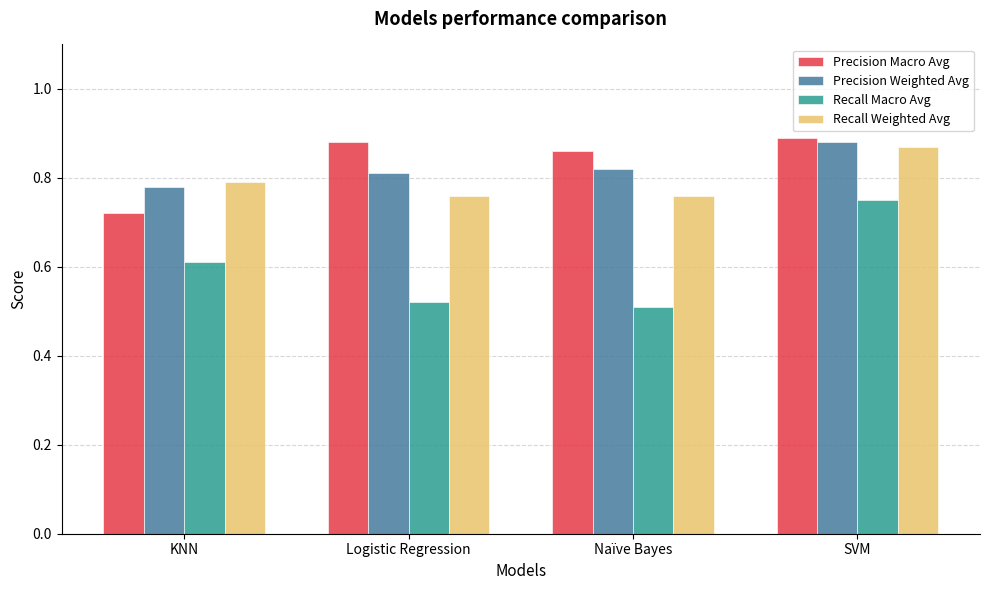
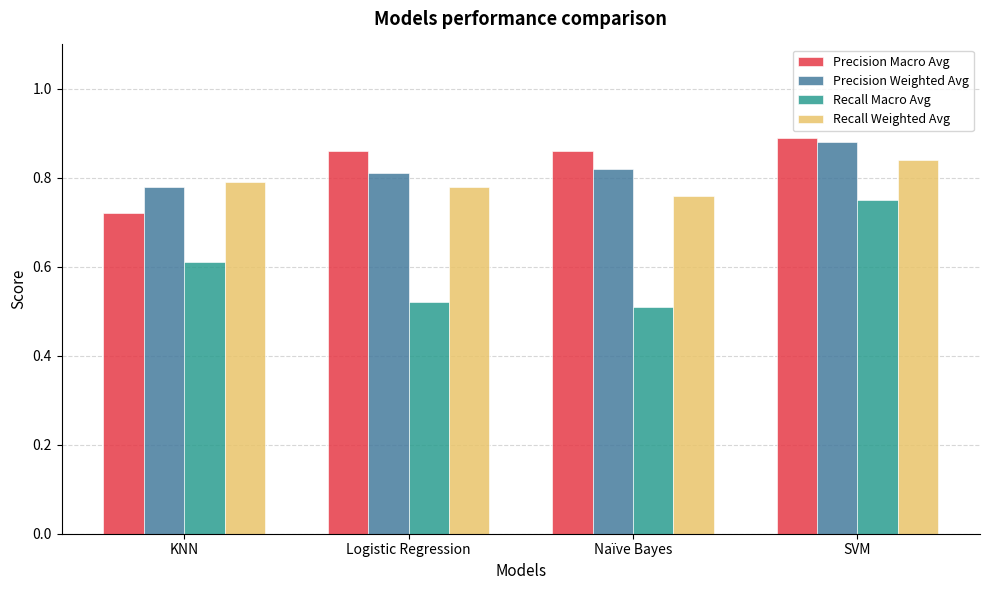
  {
    "Precision Macro Avg": {
      "KNN": 0.72,
-     "Logistic Regression": 0.88,
+     "Logistic Regression": 0.86,
      "Naïve Bayes": 0.86,
      "SVM": 0.89
    },
    "Recall Weighted Avg": {
      "KNN": 0.79,
-     "Logistic Regression": 0.76,
+     "Logistic Regression": 0.78,
      "Naïve Bayes": 0.76,
-     "SVM": 0.87
+     "SVM": 0.84
    }
  }
